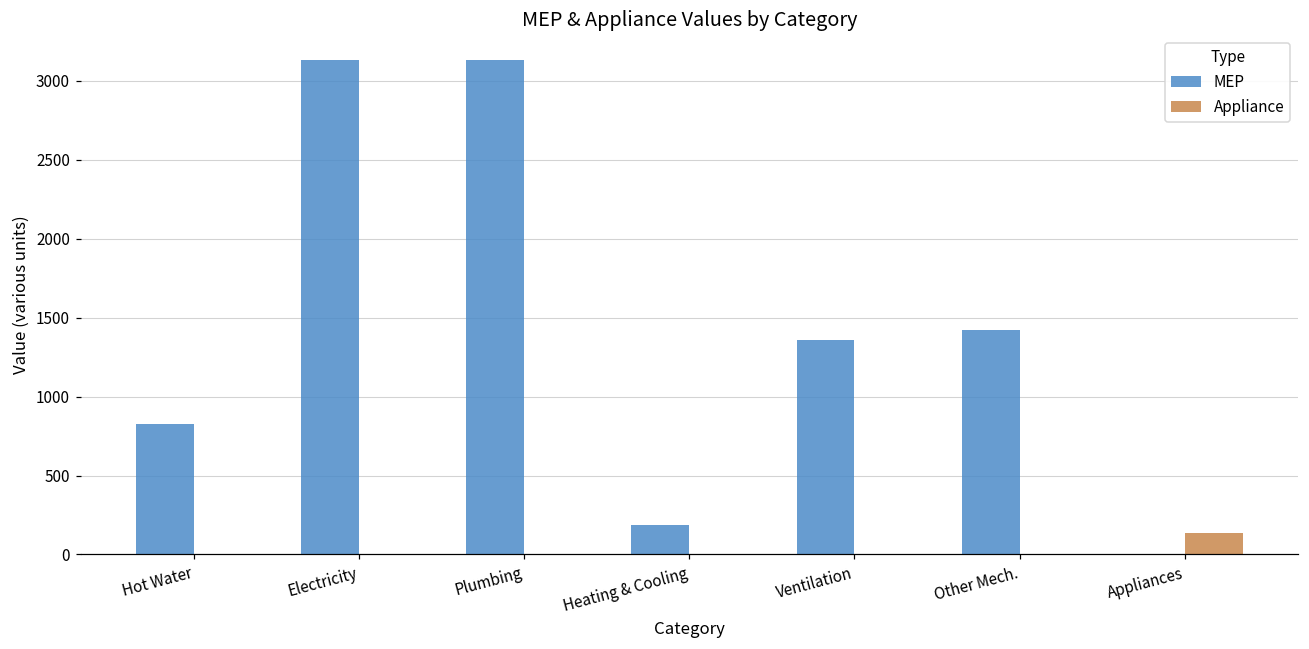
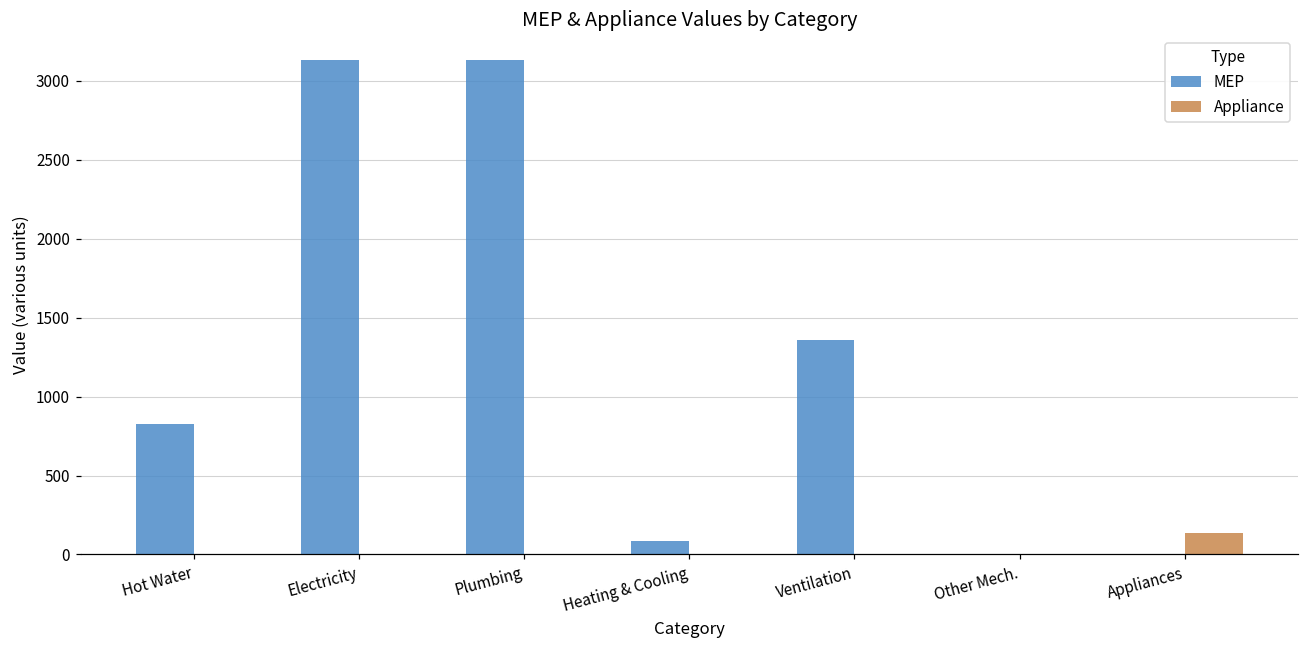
  {
    "MEP": {
      "Hot Water": 830,
      "Electricity": 3130,
      "Plumbing": 3130,
-     "Heating & Cooling": 190,
+     "Heating & Cooling": 90,
      "Ventilation": 1360,
-     "Other Mech.": 1430,
+     "Other Mech.": 0,
      "Appliances": 0
    },
    "Appliance": {
      "Hot Water": 0,
      "Electricity": 0,
      "Plumbing": 0,
      "Heating & Cooling": 0,
      "Ventilation": 0,
      "Other Mech.": 0,
      "Appliances": 140
    }
  }
